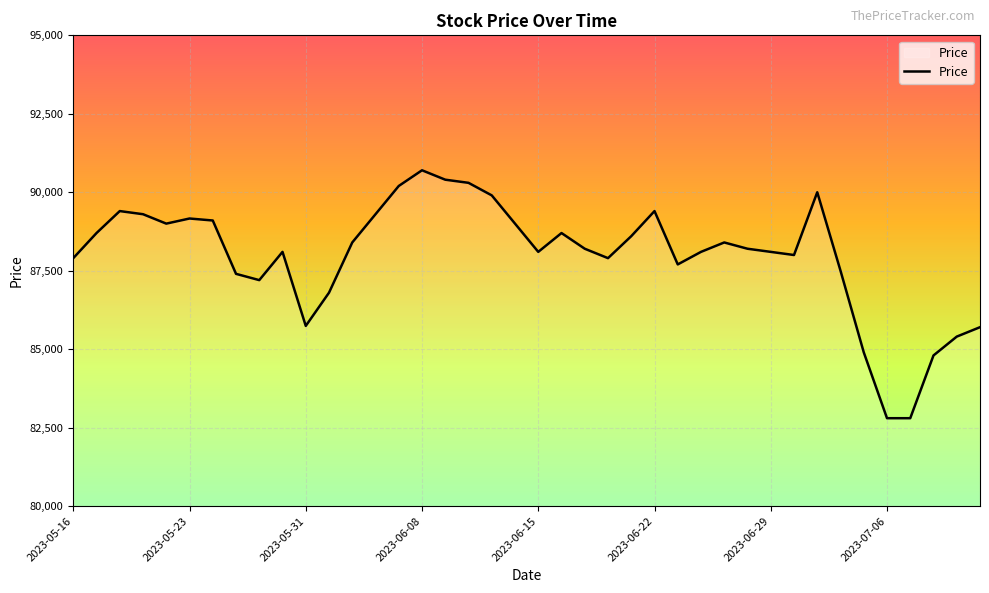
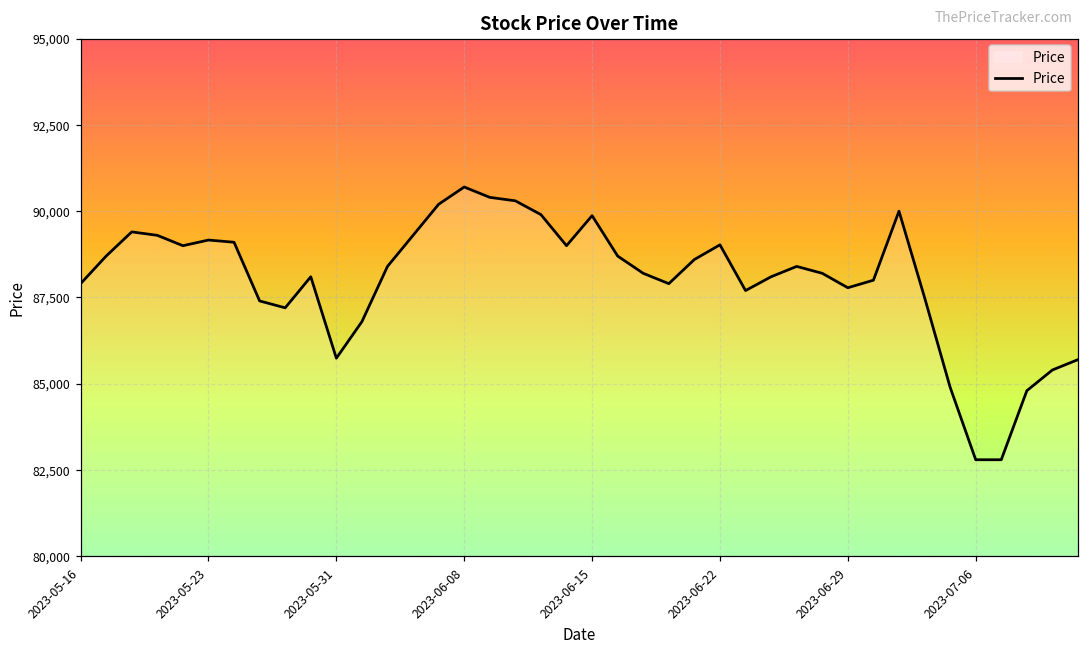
  {
    "2023-05-16": "87,900",
    "2023-05-23": "89,200",
    "2023-05-31": "85,700",
    "2023-06-08": "90,700",
-   "2023-06-15": "88,100",
-   "2023-06-22": "89,400",
-   "2023-06-29": "88,100",
+   "2023-06-15": "89,900",
+   "2023-06-22": "89,000",
+   "2023-06-29": "87,800",
    "2023-07-06": "82,800"
  }
